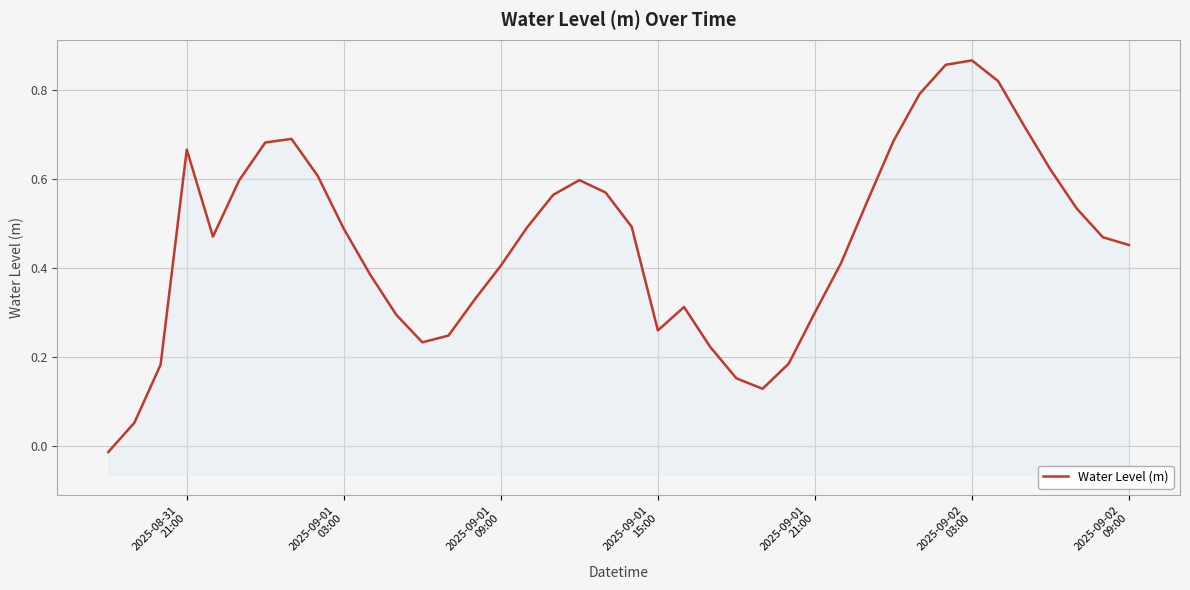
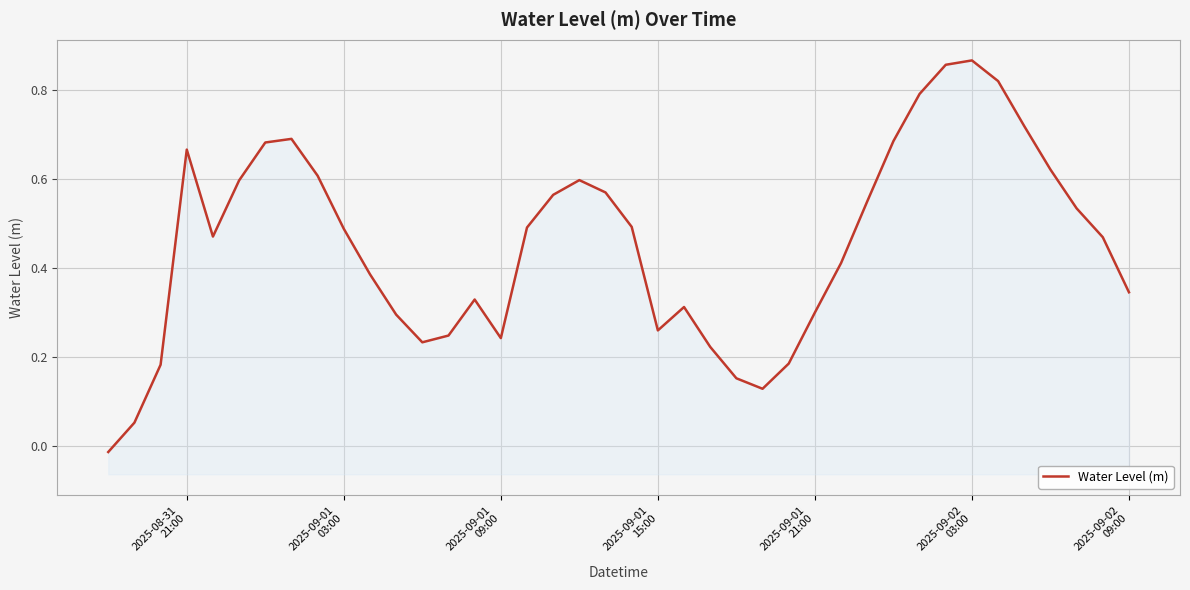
  {
    "2025-08-31 21:00": 0.67,
    "2025-09-01 03:00": 0.49,
-   "2025-09-01 09:00": 0.40,
+   "2025-09-01 09:00": 0.24,
    "2025-09-01 15:00": 0.26,
    "2025-09-01 21:00": 0.30,
    "2025-09-02 03:00": 0.87,
-   "2025-09-02 09:00": 0.45
+   "2025-09-02 09:00": 0.35
  }
